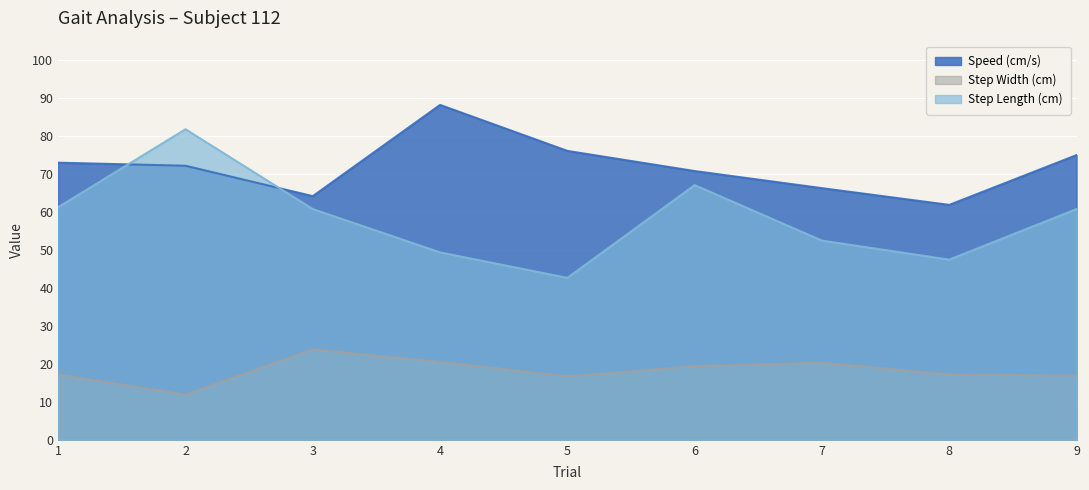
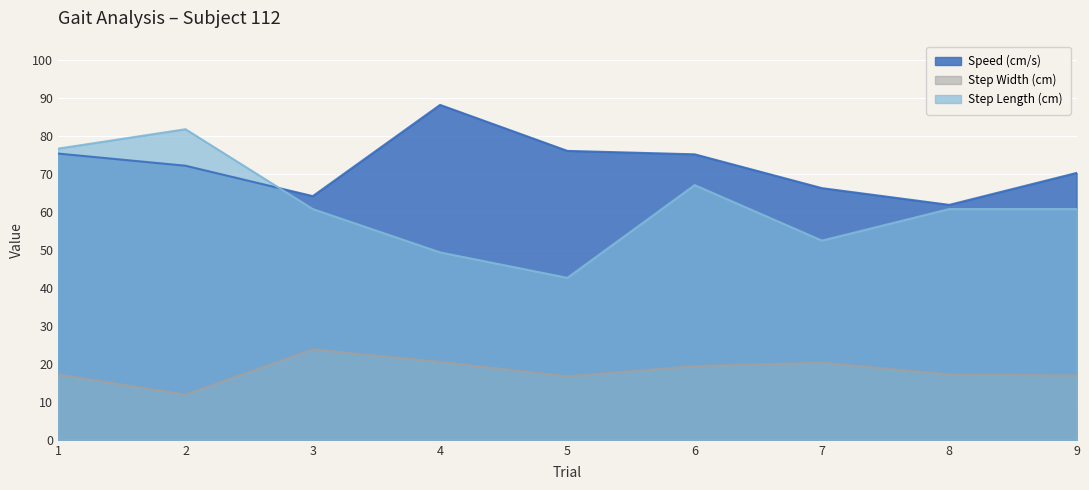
  {
    "Speed (cm/s)": {
-     "1": 73,
+     "1": 75,
      "2": 72,
      "3": 64,
      "4": 88,
      "5": 76,
-     "6": 71,
+     "6": 75,
      "7": 66,
      "8": 62,
-     "9": 75
+     "9": 70
    },
    "Step Width (cm)": {
      "1": 17,
      "2": 12,
      "3": 24,
      "4": 21,
      "5": 17,
      "6": 19,
      "7": 20,
      "8": 17,
      "9": 17
    },
    "Step Length (cm)": {
-     "1": 61,
+     "1": 77,
      "2": 82,
      "3": 61,
      "4": 49,
      "5": 43,
      "6": 67,
      "7": 52,
-     "8": 47,
+     "8": 61,
      "9": 61
    }
  }
